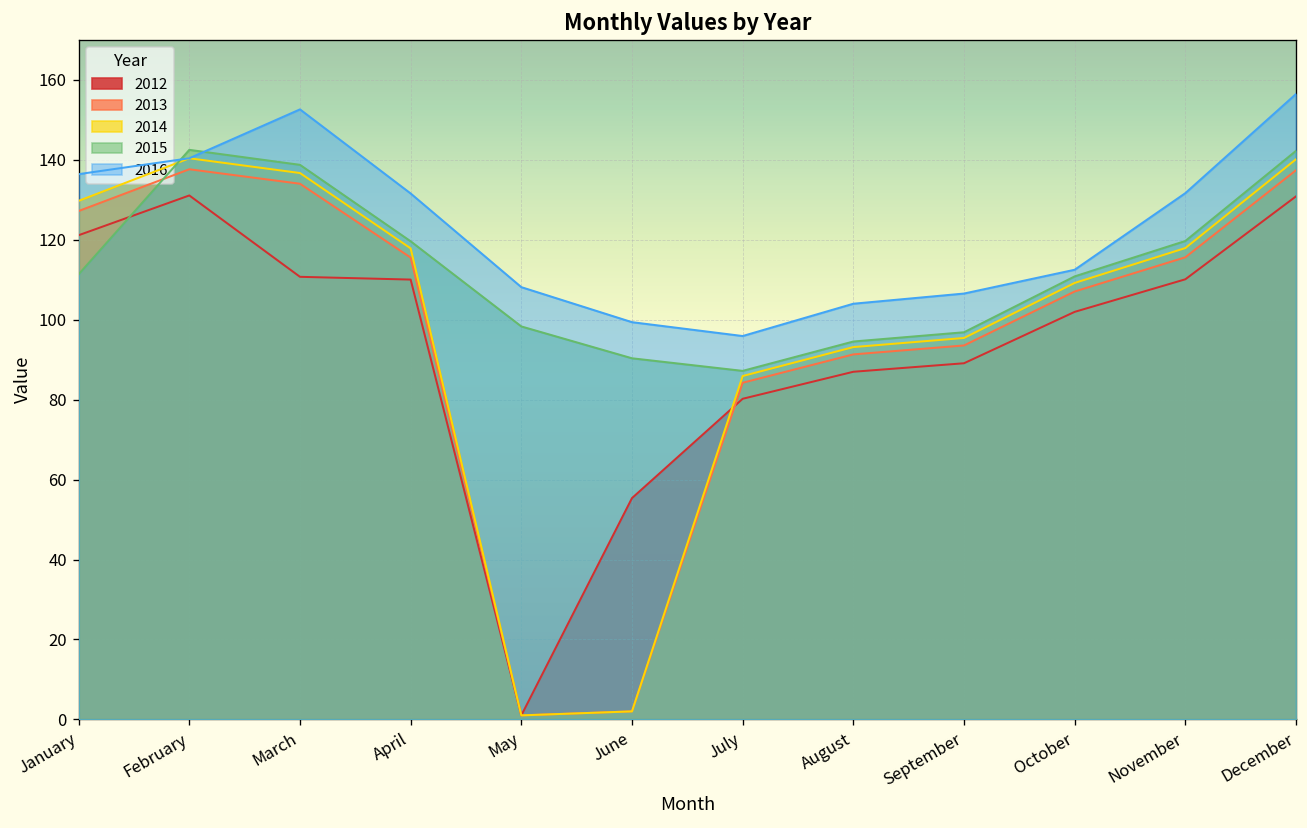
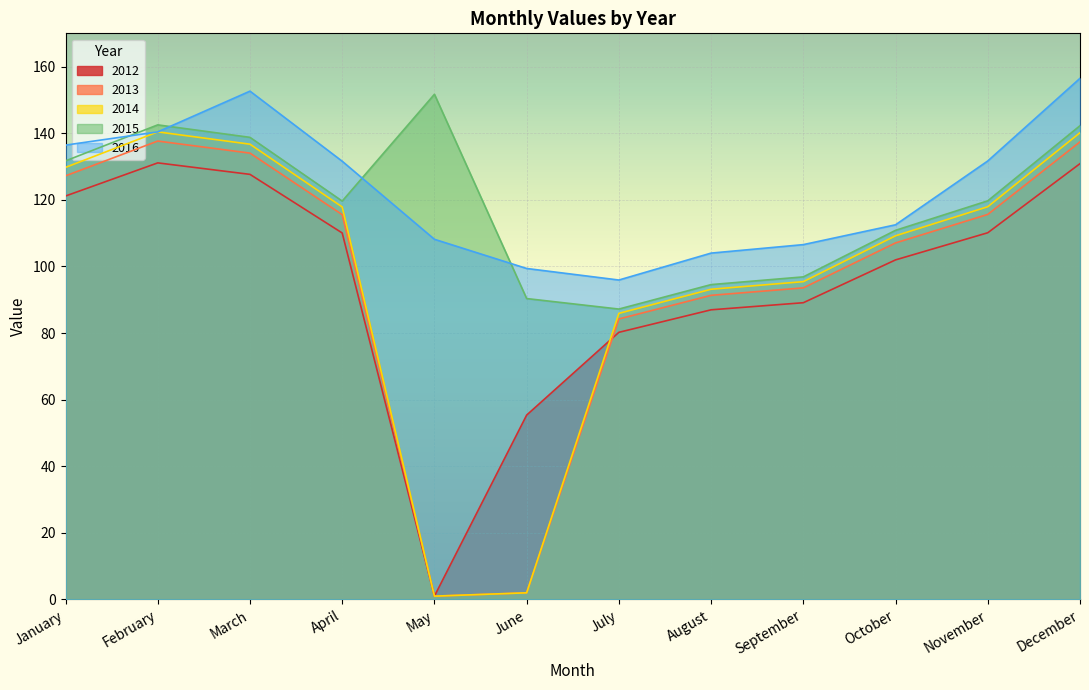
  {
    "2012": {
      "January": 121,
      "February": 131,
-     "March": 111,
+     "March": 128,
      "April": 110,
      "June": 55,
      "July": 80,
      "August": 87,
      "September": 89,
      "October": 102,
      "November": 110,
      "December": 131
    },
    "2013": {
      "January": 127,
      "February": 138,
      "March": 134,
      "April": 116,
      "July": 84,
      "August": 91,
      "September": 94,
      "October": 107,
      "November": 116,
      "December": 137
    },
    "2014": {
      "January": 130,
      "March": 137,
      "April": 118,
      "July": 86,
      "August": 93,
      "September": 95,
      "October": 109,
      "November": 118,
      "December": 140
    },
    "2015": {
-     "January": 111,
+     "January": 132,
      "February": 143,
      "March": 139,
      "April": 120,
-     "May": 98,
+     "May": 152,
      "June": 90,
      "July": 87,
      "August": 95,
      "September": 97,
      "October": 111,
      "November": 120,
      "December": 142
    },
    "2016": {
      "January": 136,
      "March": 153,
      "April": 132,
      "May": 108,
      "June": 99,
      "July": 96,
      "August": 104,
      "September": 107,
      "October": 113,
      "November": 132,
      "December": 156
    }
  }
